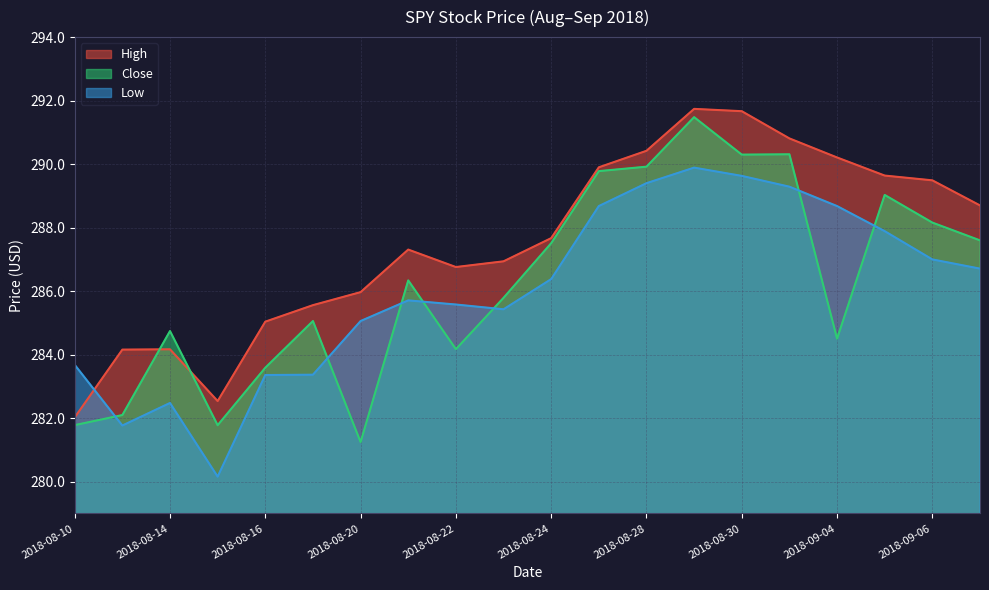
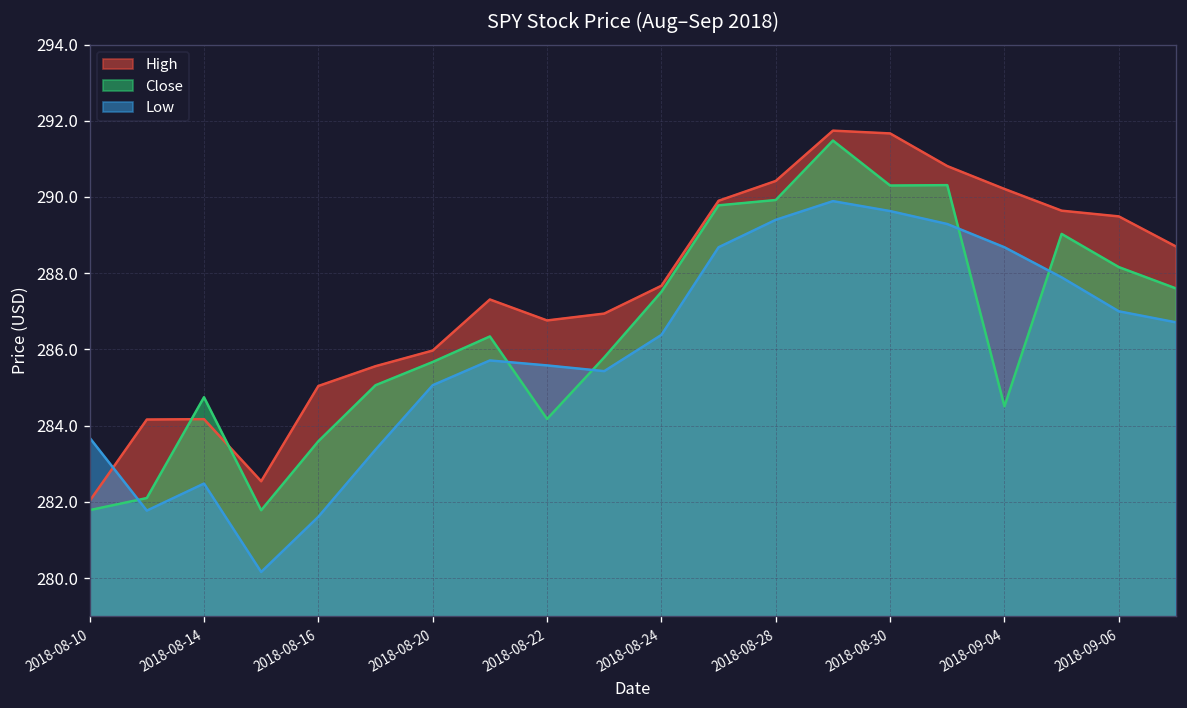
  {
    "High": {
      "2018-08-10": 282.0,
      "2018-08-14": 284.2,
      "2018-08-16": 285.0,
      "2018-08-20": 286.0,
      "2018-08-22": 286.8,
      "2018-08-24": 287.7,
      "2018-08-28": 290.4,
      "2018-08-30": 291.7,
      "2018-09-04": 290.2,
      "2018-09-06": 289.5
    },
    "Close": {
      "2018-08-10": 281.8,
      "2018-08-14": 284.7,
      "2018-08-16": 283.6,
-     "2018-08-20": 281.2,
+     "2018-08-20": 285.7,
      "2018-08-22": 284.2,
      "2018-08-24": 287.5,
      "2018-08-28": 289.9,
      "2018-08-30": 290.3,
      "2018-09-04": 284.5,
      "2018-09-06": 288.2
    },
    "Low": {
      "2018-08-10": 283.7,
      "2018-08-14": 282.5,
-     "2018-08-16": 283.4,
+     "2018-08-16": 281.6,
      "2018-08-20": 285.1,
      "2018-08-22": 285.6,
      "2018-08-24": 286.4,
      "2018-08-28": 289.4,
      "2018-08-30": 289.6,
      "2018-09-04": 288.7,
      "2018-09-06": 287.0
    }
  }
